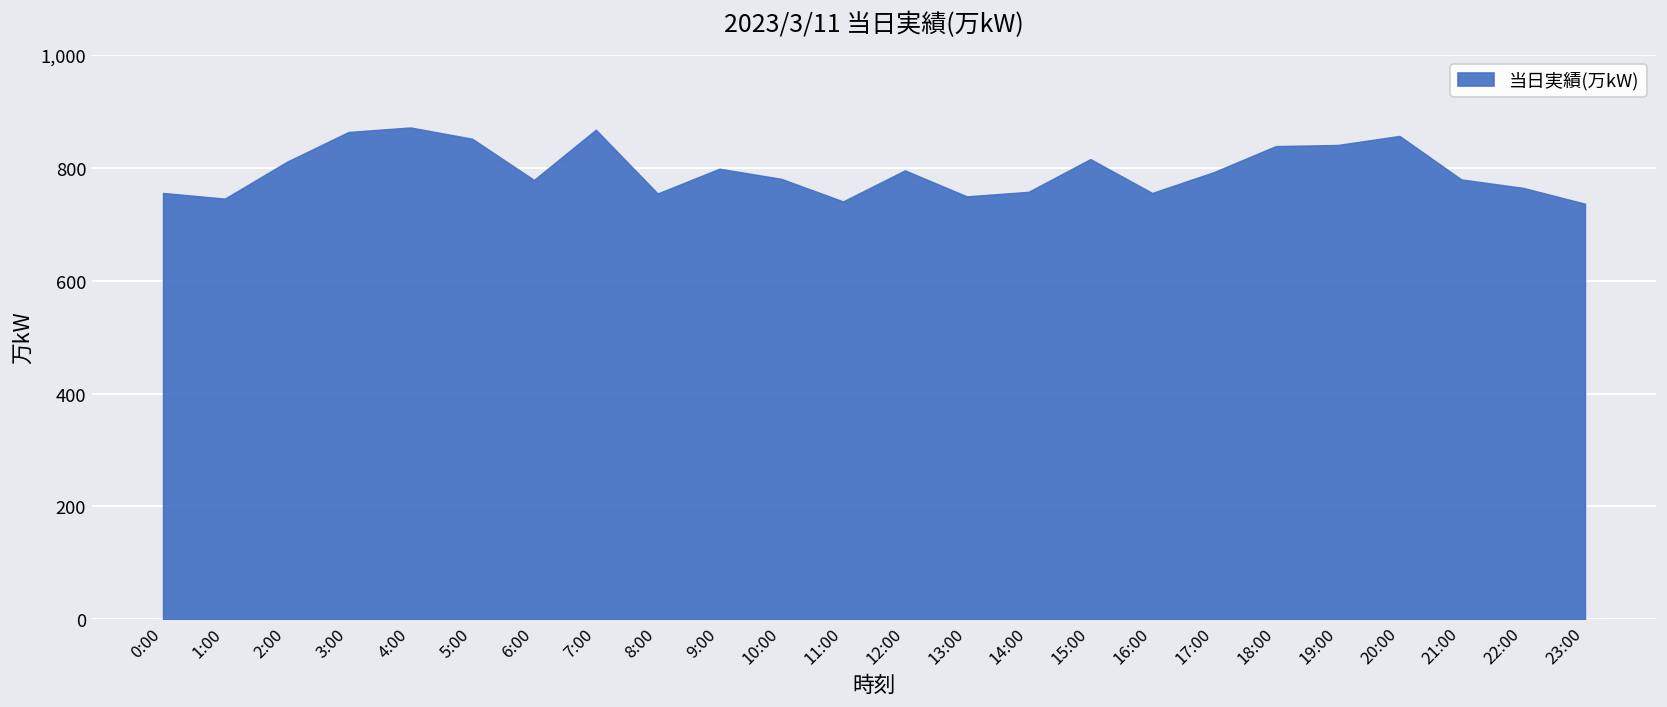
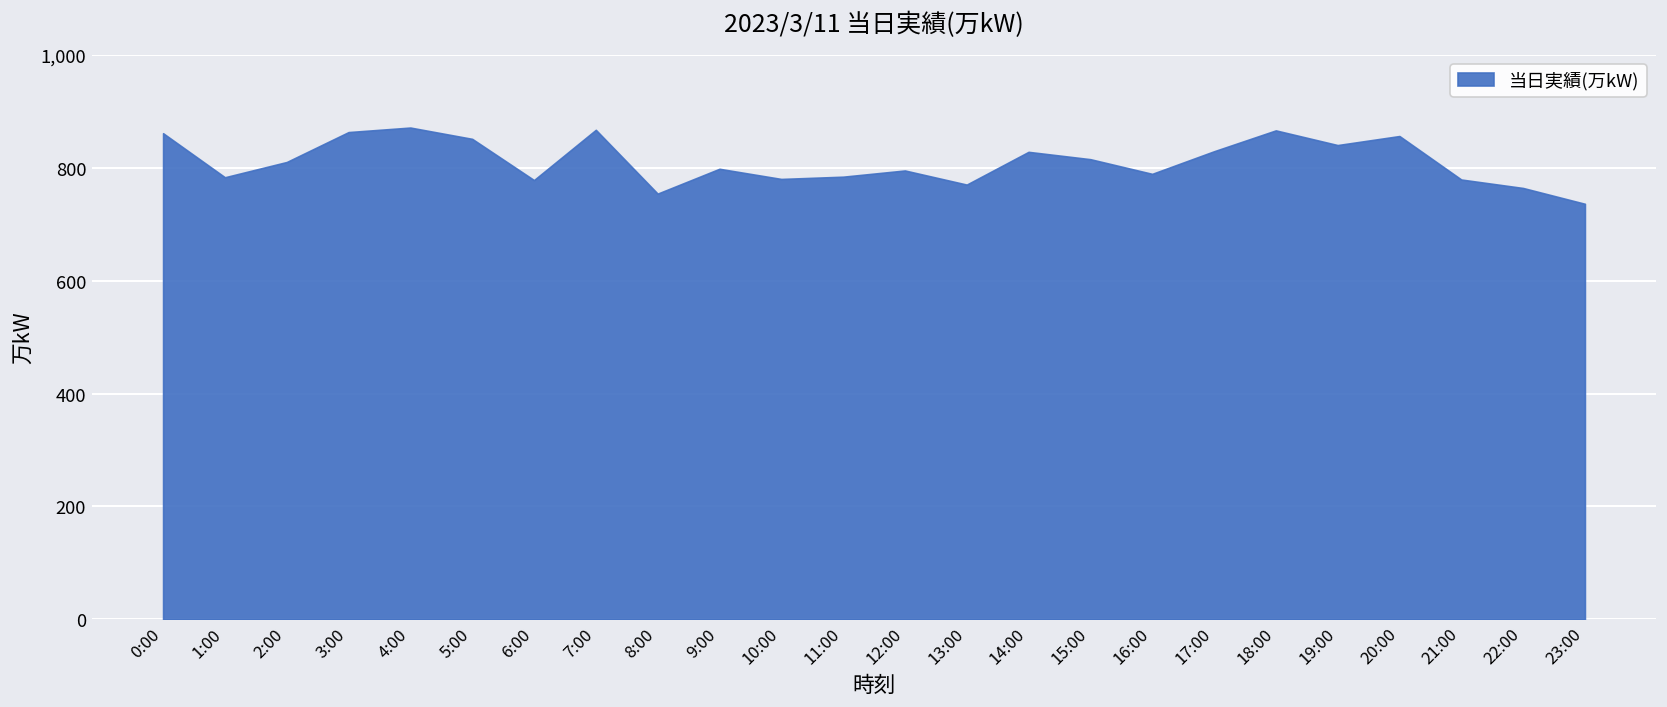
  {
-   "0:00": 760,
-   "1:00": 750,
+   "0:00": 860,
+   "1:00": 780,
    "2:00": 810,
    "3:00": 860,
    "4:00": 870,
    "5:00": 850,
    "6:00": 780,
    "7:00": 870,
    "8:00": 750,
    "9:00": 800,
    "10:00": 780,
-   "11:00": 740,
+   "11:00": 780,
    "12:00": 800,
-   "13:00": 750,
-   "14:00": 760,
+   "13:00": 770,
+   "14:00": 830,
    "15:00": 820,
-   "16:00": 760,
-   "17:00": 790,
-   "18:00": 840,
+   "16:00": 790,
+   "17:00": 830,
+   "18:00": 870,
    "19:00": 840,
    "20:00": 860,
    "21:00": 780,
    "22:00": 760,
    "23:00": 740
  }
